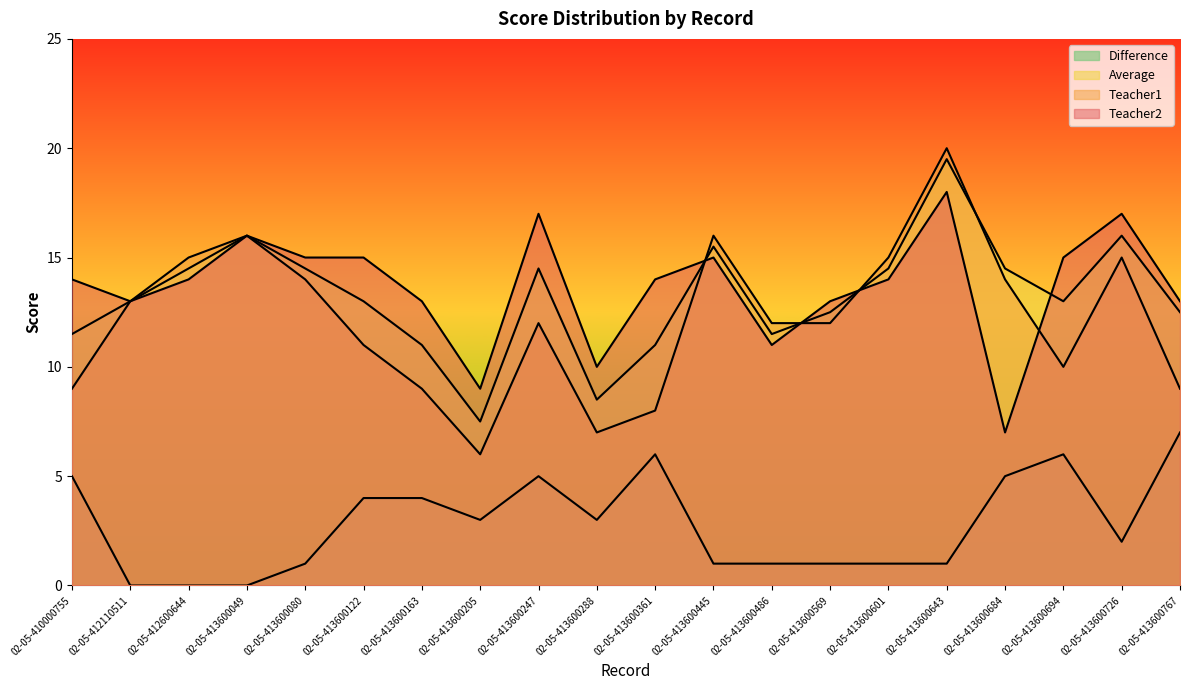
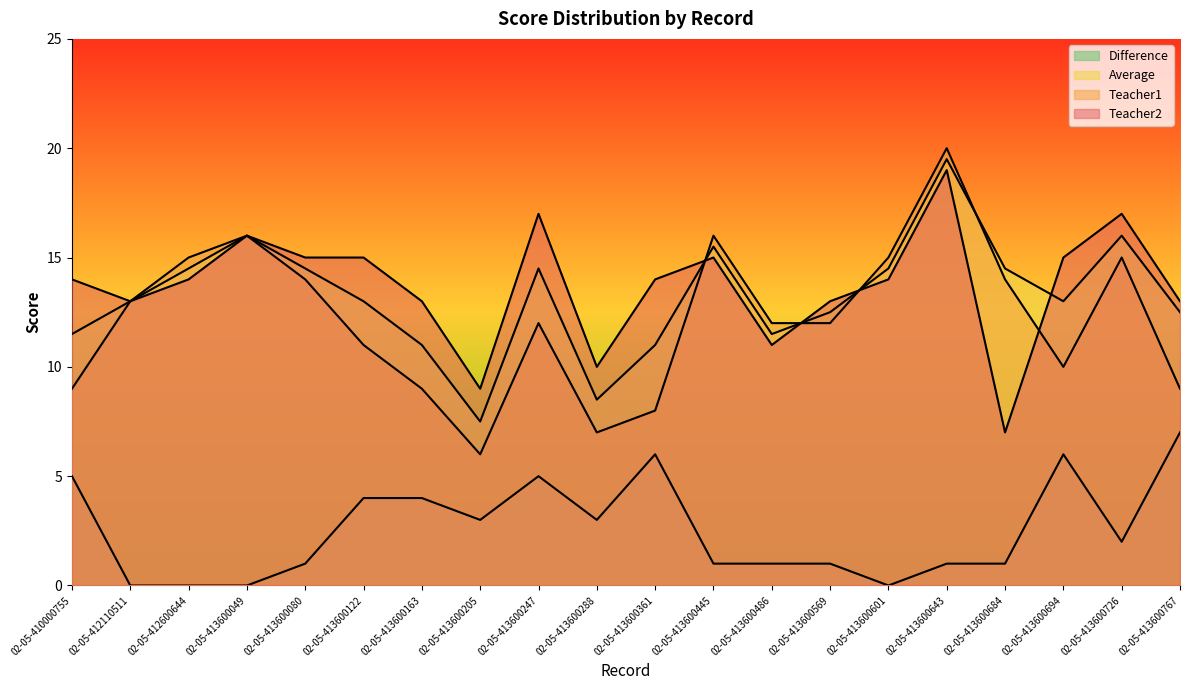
  {
    "Difference": {
      "02-05-410000755": 5,
      "02-05-412110511": 0,
      "02-05-412600644": 0,
      "02-05-413600049": 0,
      "02-05-413600080": 1,
      "02-05-413600122": 4,
      "02-05-413600163": 4,
      "02-05-413600205": 3,
      "02-05-413600247": 5,
      "02-05-413600288": 3,
      "02-05-413600361": 6,
      "02-05-413600445": 1,
      "02-05-413600486": 1,
      "02-05-413600569": 1,
-     "02-05-413600601": 1,
+     "02-05-413600601": 0,
      "02-05-413600643": 1,
-     "02-05-413600684": 5,
+     "02-05-413600684": 1,
      "02-05-413600694": 6,
      "02-05-413600726": 2,
      "02-05-413600767": 7
    },
    "Teacher2": {
      "02-05-410000755": 14,
      "02-05-412600644": 14,
      "02-05-413600080": 15,
      "02-05-413600122": 15,
      "02-05-413600163": 13,
      "02-05-413600205": 9,
      "02-05-413600247": 17,
      "02-05-413600288": 10,
      "02-05-413600361": 14,
      "02-05-413600445": 15,
      "02-05-413600486": 11,
      "02-05-413600569": 13,
      "02-05-413600601": 14,
-     "02-05-413600643": 18,
+     "02-05-413600643": 19,
      "02-05-413600684": 7,
      "02-05-413600694": 15,
      "02-05-413600726": 17,
      "02-05-413600767": 13
    }
  }
